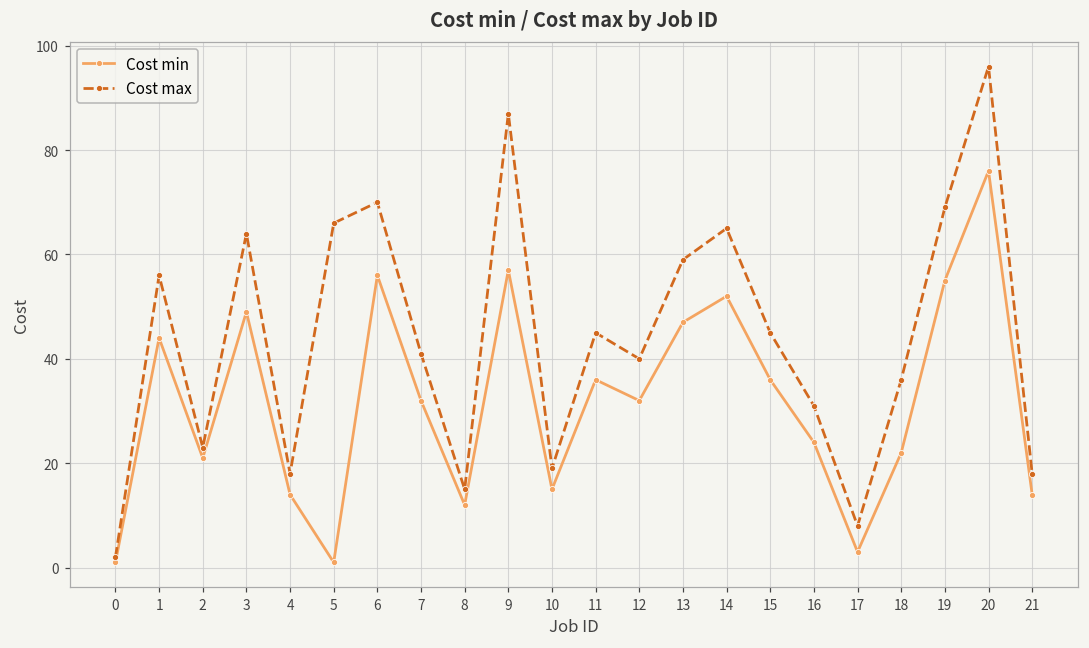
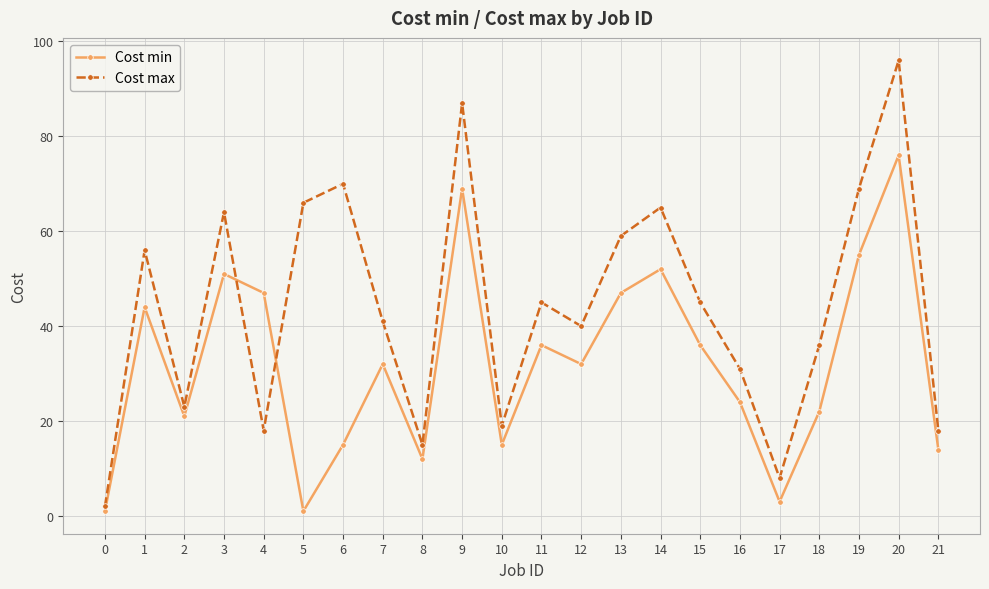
  {
    "Cost min": {
      "0": 1,
      "1": 44,
      "2": 21,
-     "3": 49,
-     "4": 14,
+     "3": 51,
+     "4": 47,
      "5": 1,
-     "6": 56,
+     "6": 15,
      "7": 32,
      "8": 12,
-     "9": 57,
+     "9": 69,
      "10": 15,
      "11": 36,
      "12": 32,
      "13": 47,
      "14": 52,
      "15": 36,
      "16": 24,
      "17": 3,
      "18": 22,
      "19": 55,
      "20": 76,
      "21": 14
    },
    "Cost max": {
      "0": 2,
      "1": 56,
      "2": 23,
      "3": 64,
      "4": 18,
      "5": 66,
      "6": 70,
      "7": 41,
      "8": 15,
      "9": 87,
      "10": 19,
      "11": 45,
      "12": 40,
      "13": 59,
      "14": 65,
      "15": 45,
      "16": 31,
      "17": 8,
      "18": 36,
      "19": 69,
      "20": 96,
      "21": 18
    }
  }
